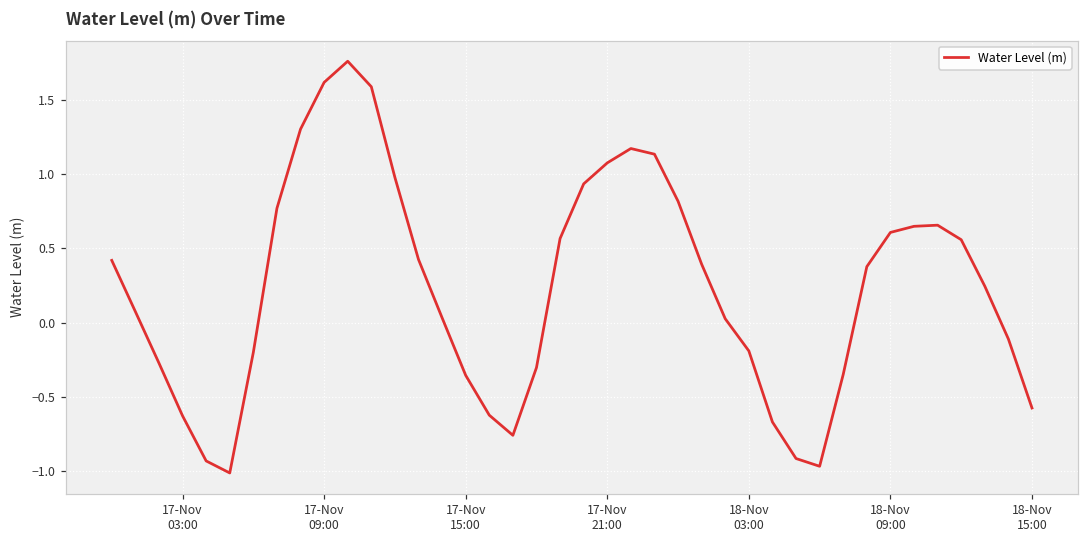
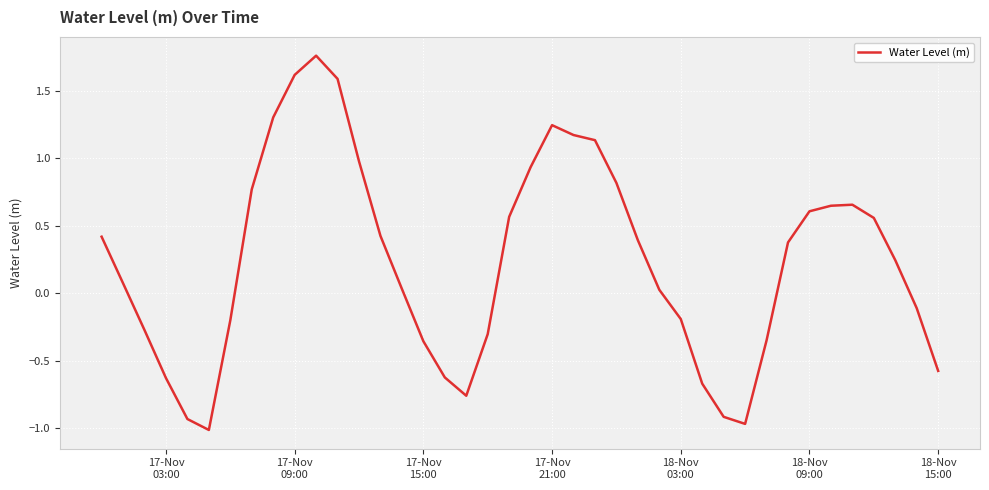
  {
    "17-Nov 03:00": -0.63,
    "17-Nov 09:00": 1.62,
    "17-Nov 15:00": -0.35,
-   "17-Nov 21:00": 1.08,
+   "17-Nov 21:00": 1.25,
    "18-Nov 03:00": -0.19,
    "18-Nov 09:00": 0.61,
    "18-Nov 15:00": -0.58
  }
